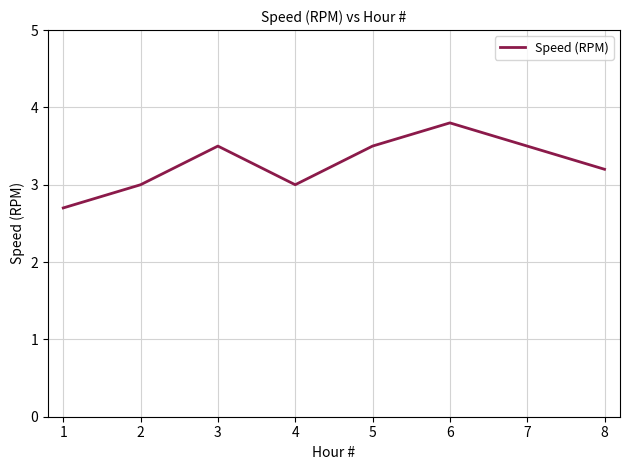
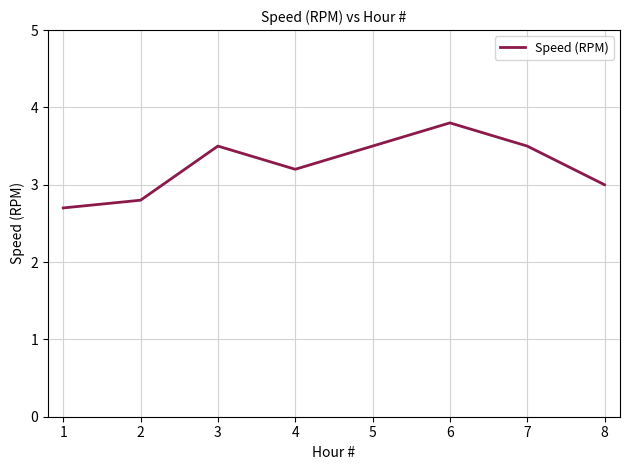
  {
    "1": 2.7,
-   "2": 3.0,
+   "2": 2.8,
    "3": 3.5,
-   "4": 3.0,
+   "4": 3.2,
    "5": 3.5,
    "6": 3.8,
    "7": 3.5,
-   "8": 3.2
+   "8": 3.0
  }
